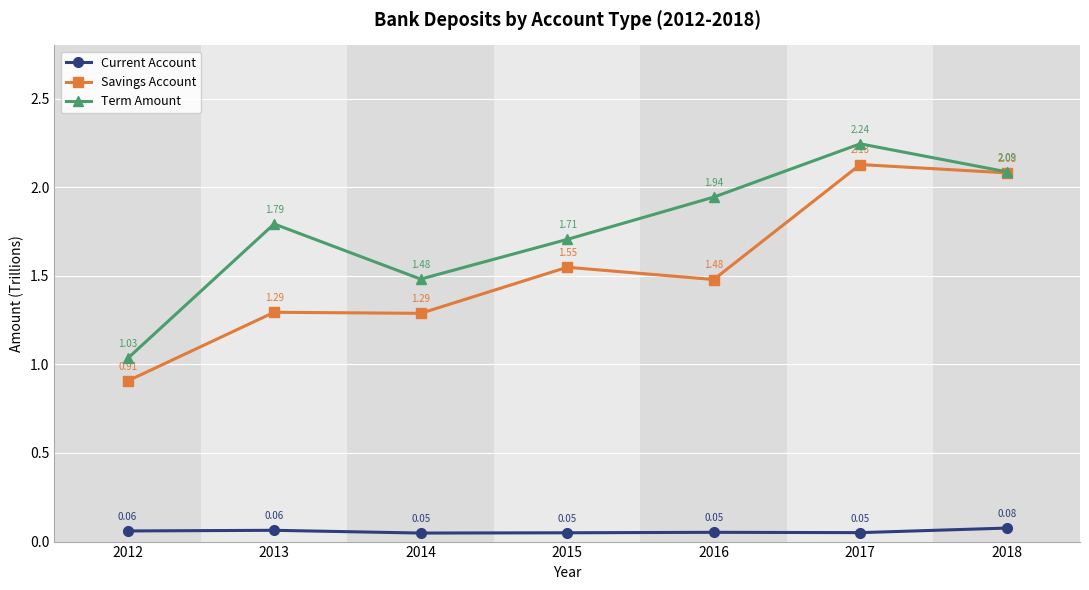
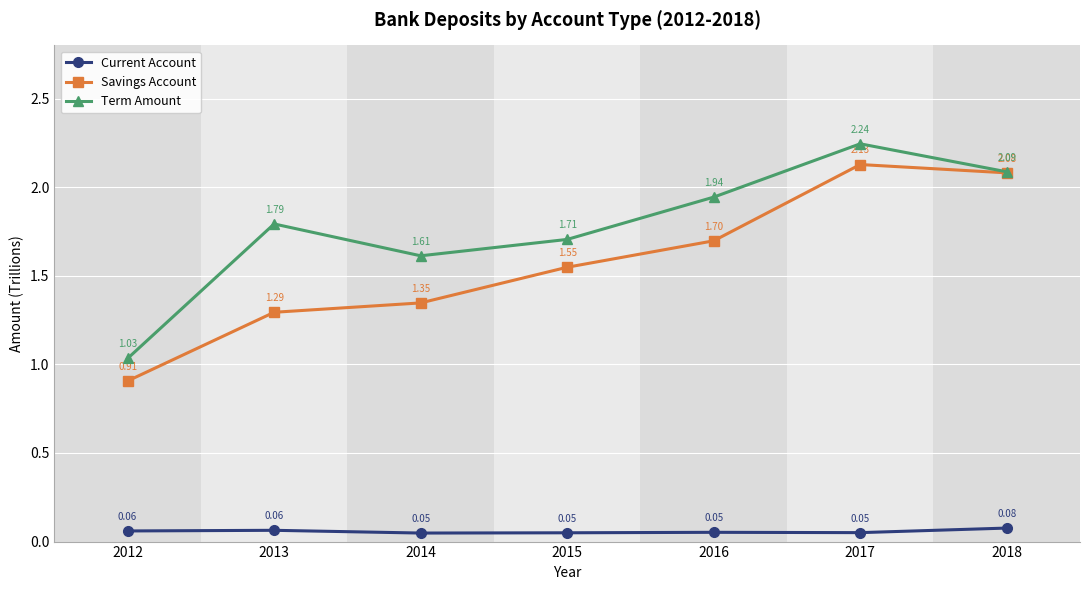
  {
    "Current Account": {
      "2012": 0.06,
      "2013": 0.06,
      "2014": 0.05,
      "2015": 0.05,
      "2016": 0.05,
      "2017": 0.05,
      "2018": 0.08
    },
    "Savings Account": {
      "2012": 0.91,
      "2013": 1.29,
-     "2014": 1.29,
+     "2014": 1.35,
      "2015": 1.55,
-     "2016": 1.48
+     "2016": 1.70
    },
    "Term Amount": {
      "2012": 1.03,
      "2013": 1.79,
-     "2014": 1.48,
+     "2014": 1.61,
      "2015": 1.71,
      "2016": 1.94,
      "2017": 2.24
    }
  }
